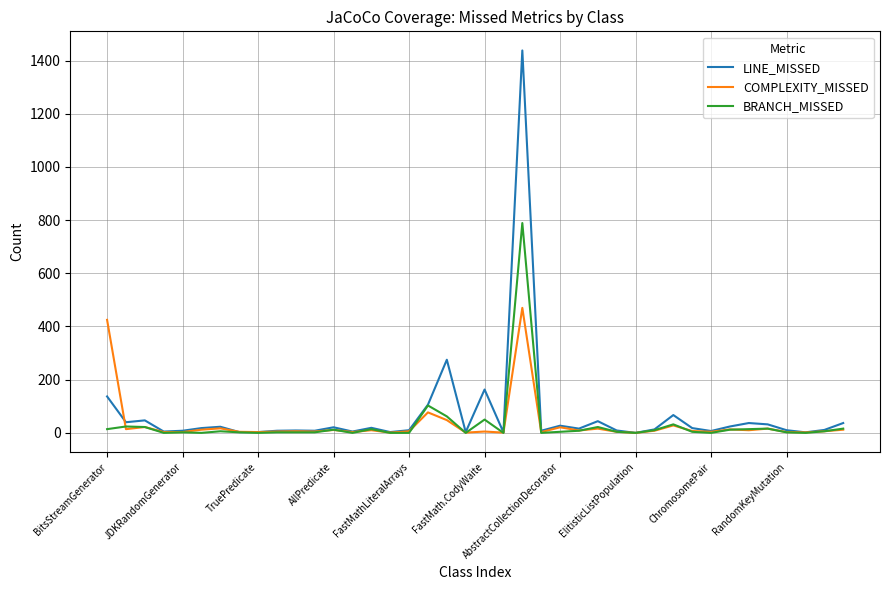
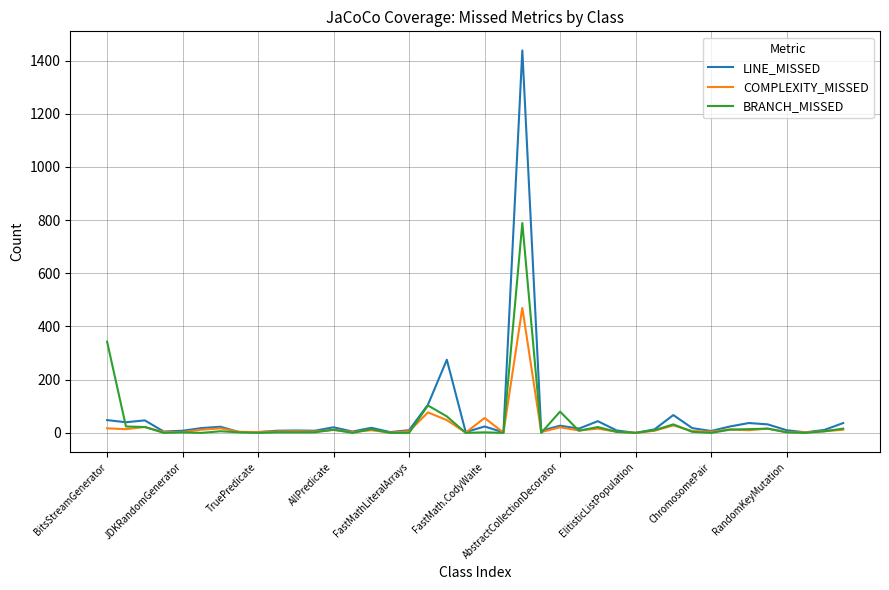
  {
    "LINE_MISSED": {
-     "BitsStreamGenerator": 140,
-     "FastMath.CodyWaite": 160
+     "BitsStreamGenerator": 50,
+     "FastMath.CodyWaite": 20
    },
    "COMPLEXITY_MISSED": {
-     "BitsStreamGenerator": 430,
-     "FastMath.CodyWaite": 10
+     "BitsStreamGenerator": 20,
+     "FastMath.CodyWaite": 60
    },
    "BRANCH_MISSED": {
-     "BitsStreamGenerator": 10,
-     "FastMath.CodyWaite": 50,
-     "AbstractCollectionDecorator": 0
+     "BitsStreamGenerator": 340,
+     "FastMath.CodyWaite": 0,
+     "AbstractCollectionDecorator": 80
    }
  }
